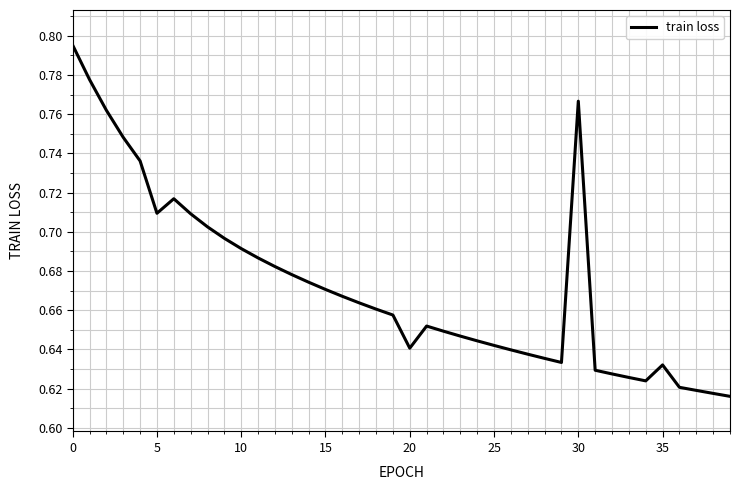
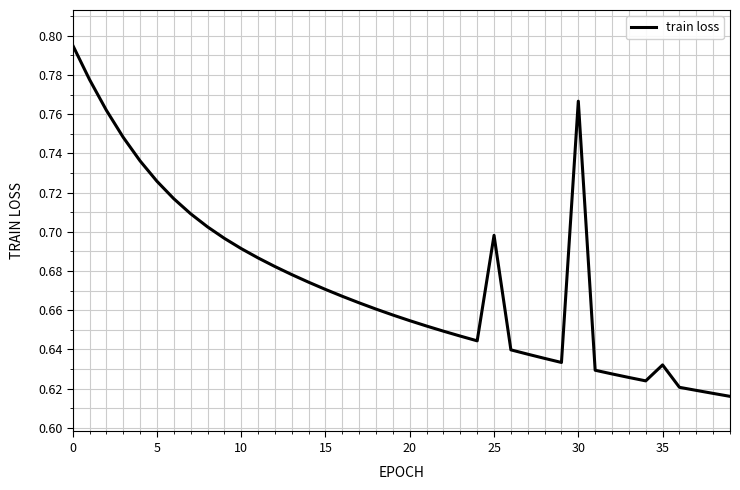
  {
    "0": 0.795,
-   "5": 0.709,
+   "5": 0.726,
    "10": 0.691,
    "15": 0.671,
-   "20": 0.641,
-   "25": 0.642,
+   "20": 0.655,
+   "25": 0.698,
    "30": 0.767,
    "35": 0.632
  }
